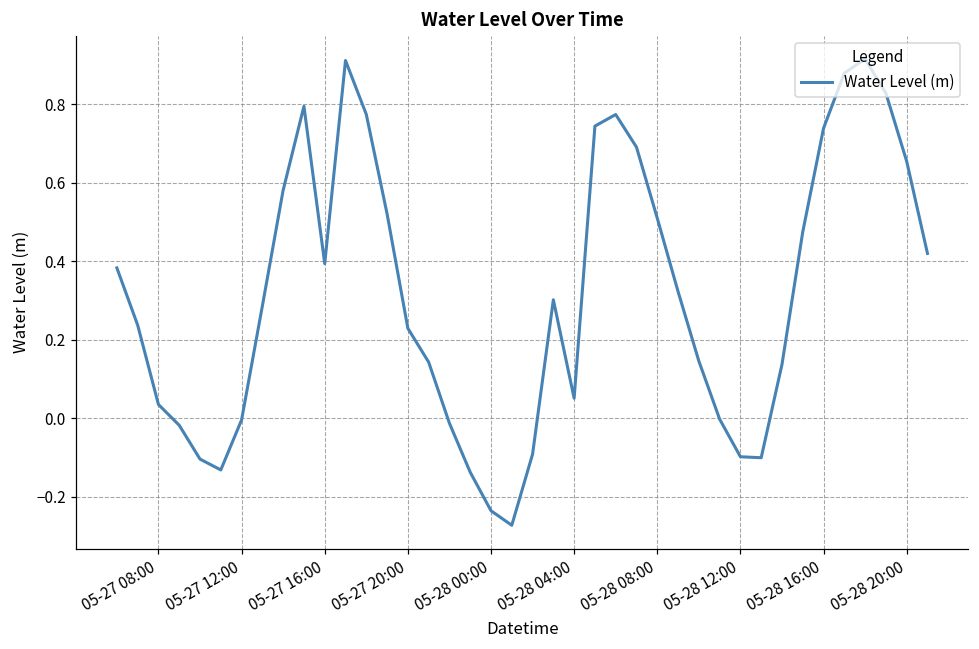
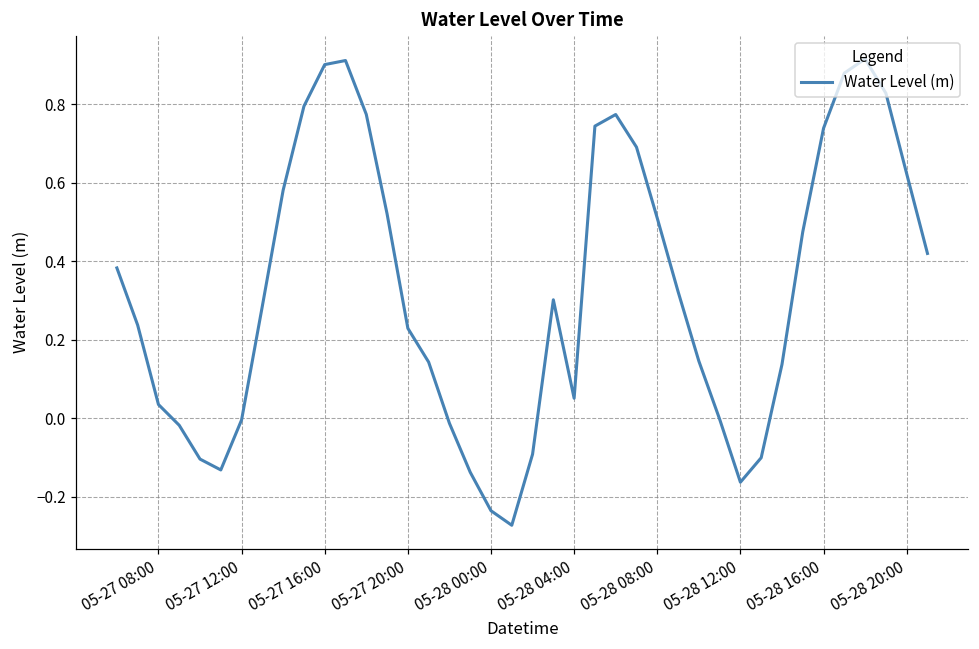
  {
    "05-27 08:00": 0.04,
    "05-27 12:00": 0.00,
-   "05-27 16:00": 0.39,
+   "05-27 16:00": 0.90,
    "05-27 20:00": 0.23,
    "05-28 00:00": -0.24,
    "05-28 04:00": 0.05,
    "05-28 08:00": 0.51,
-   "05-28 12:00": -0.10,
+   "05-28 12:00": -0.16,
    "05-28 16:00": 0.74,
-   "05-28 20:00": 0.65
+   "05-28 20:00": 0.62
  }
